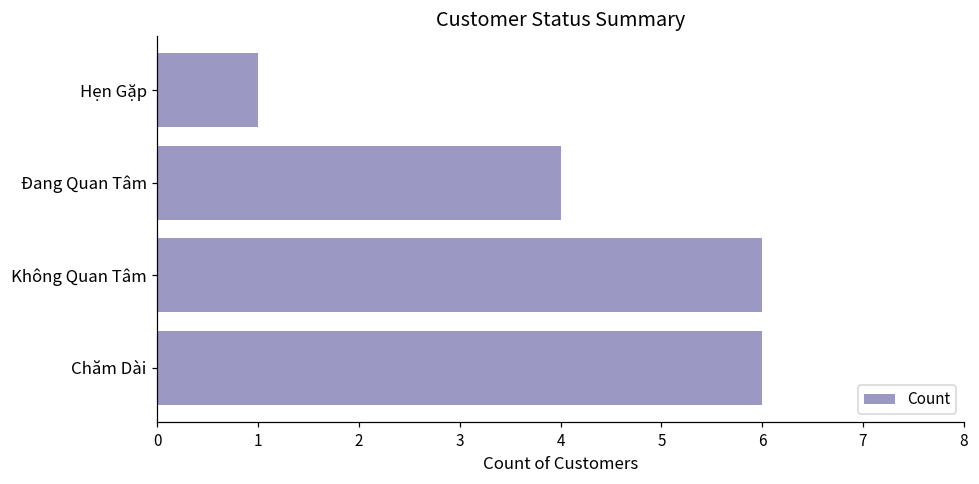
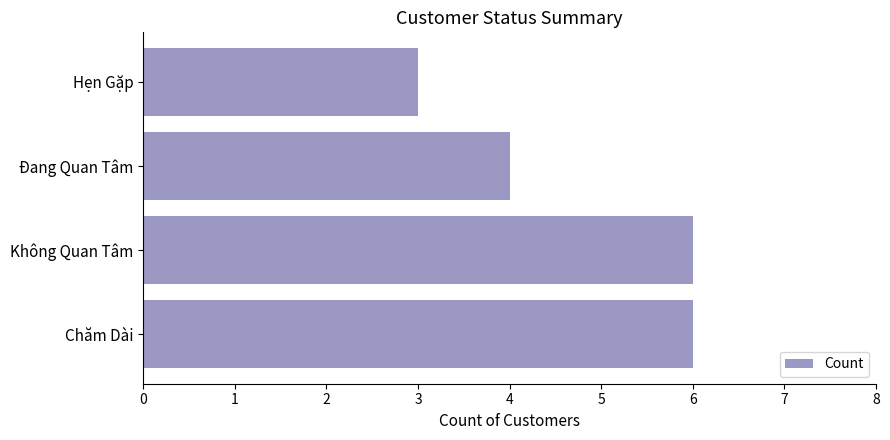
  {
-   "Hẹn Gặp": 1,
+   "Hẹn Gặp": 3,
    "Đang Quan Tâm": 4,
    "Không Quan Tâm": 6,
    "Chăm Dài": 6
  }
